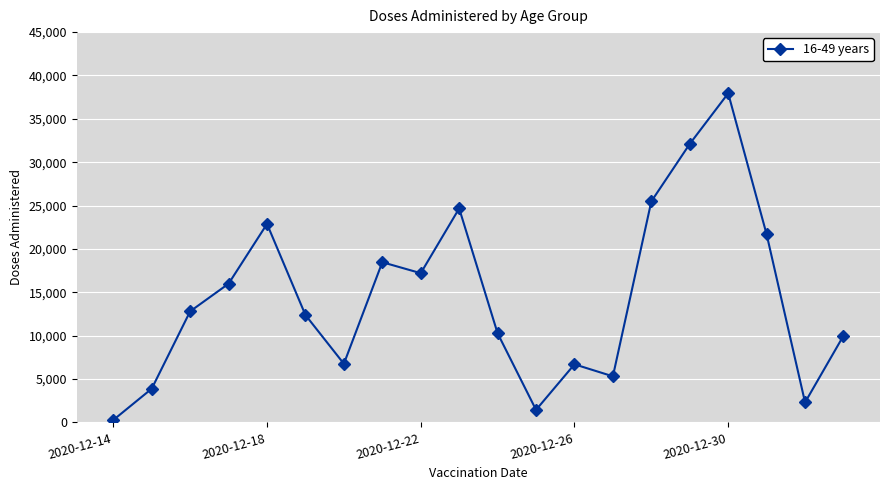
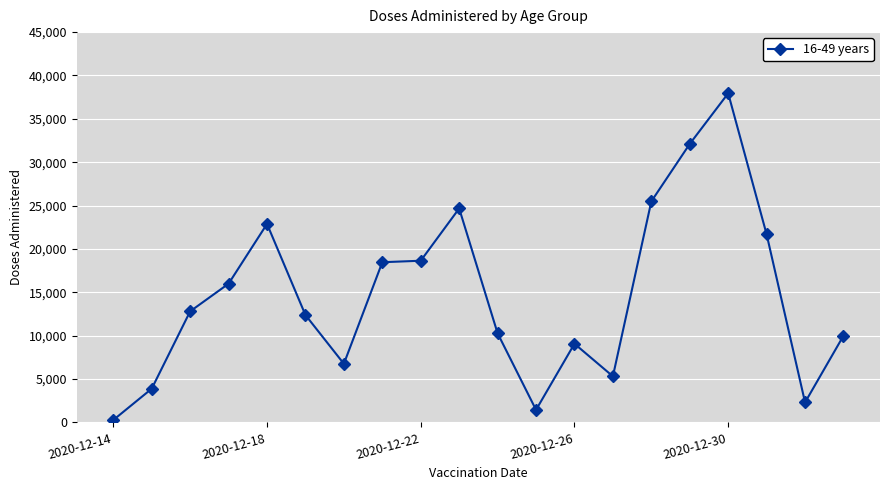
  {
    "2020-12-14": "0",
    "2020-12-18": "23,000",
-   "2020-12-22": "17,000",
-   "2020-12-26": "7,000",
+   "2020-12-22": "19,000",
+   "2020-12-26": "9,000",
    "2020-12-30": "38,000"
  }
